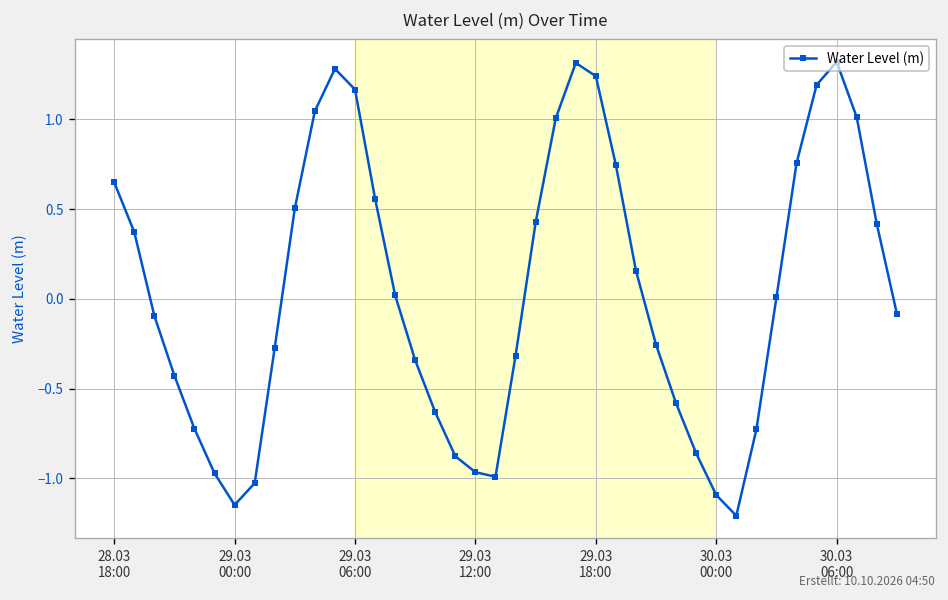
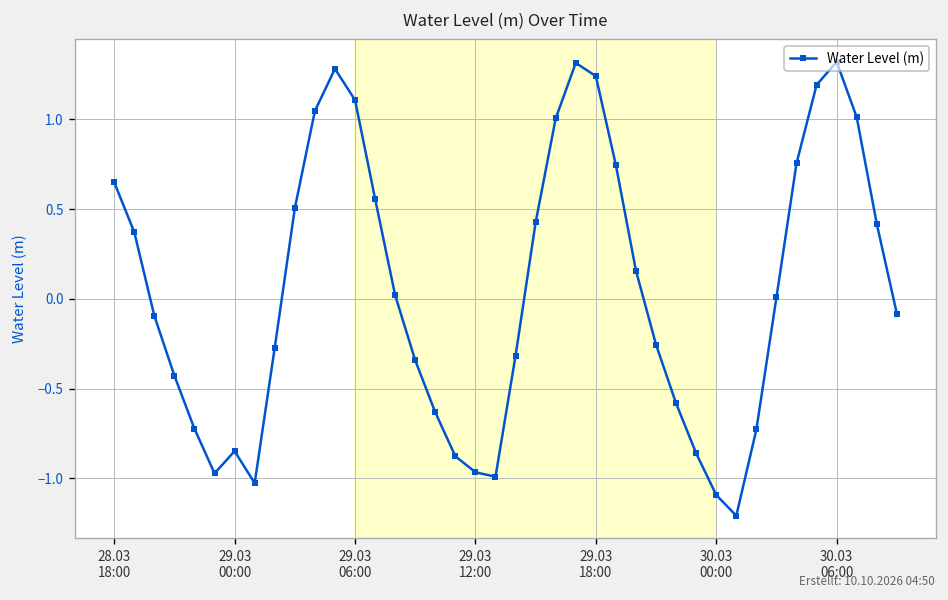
  {
    "28.03 18:00": 0.65,
-   "29.03 00:00": -1.15,
-   "29.03 06:00": 1.17,
+   "29.03 00:00": -0.85,
+   "29.03 06:00": 1.11,
    "29.03 12:00": -0.97,
    "29.03 18:00": 1.24,
    "30.03 00:00": -1.09
  }
